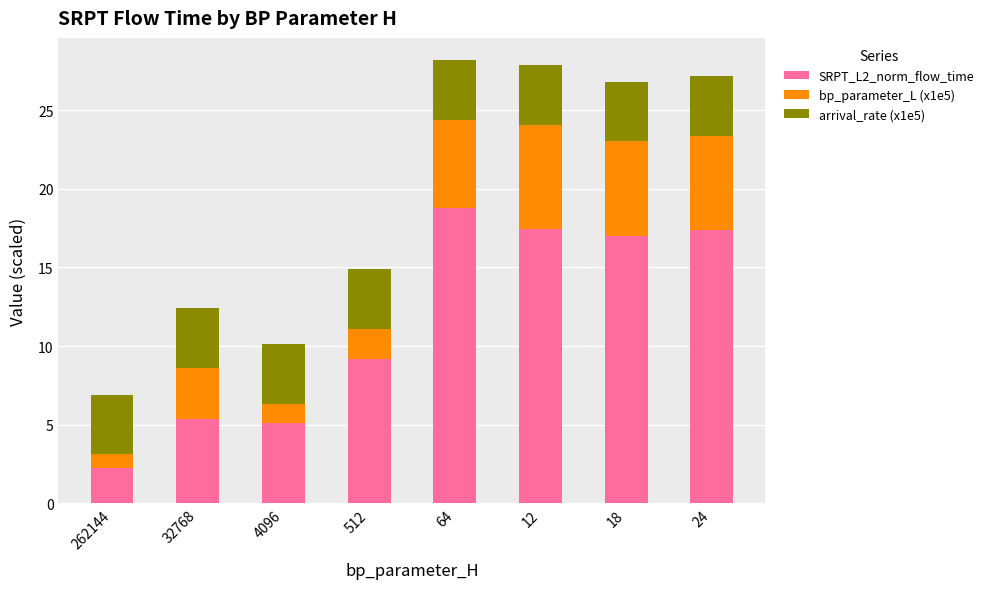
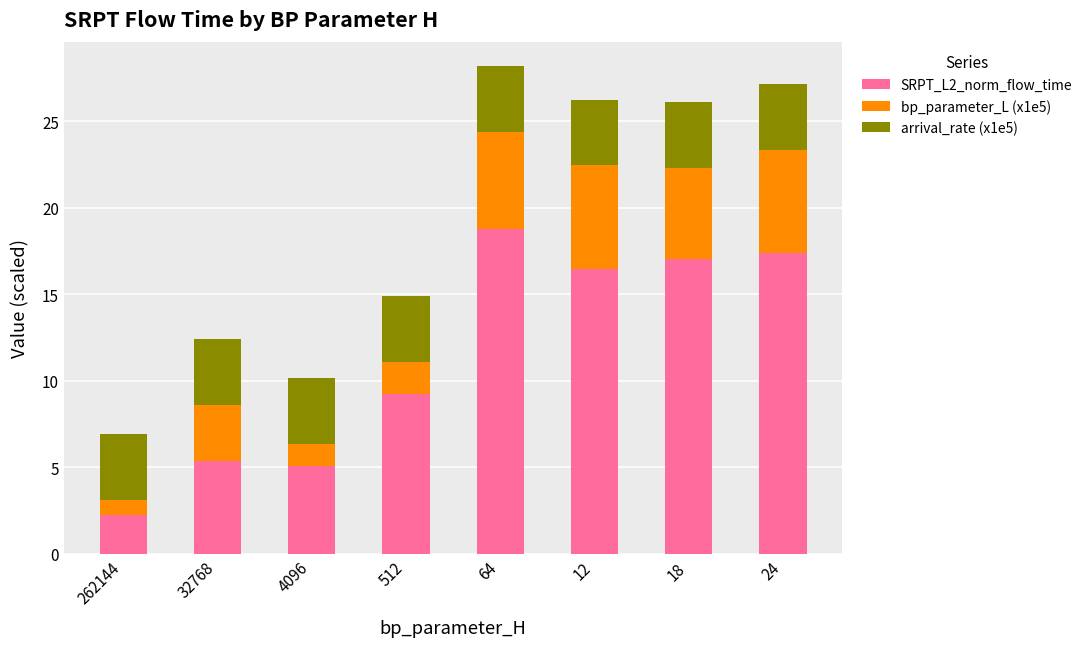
  {
    "SRPT_L2_norm_flow_time": {
      "262144": 2.3,
      "32768": 5.4,
      "4096": 5.1,
      "512": 9.2,
      "64": 18.8,
-     "12": 17.4,
+     "12": 16.4,
      "18": 17.0,
      "24": 17.4
    },
    "bp_parameter_L (x1e5)": {
      "262144": 0.9,
      "32768": 3.2,
      "4096": 1.2,
      "512": 1.9,
      "64": 5.6,
-     "12": 6.6,
-     "18": 6.0,
+     "12": 6.0,
+     "18": 5.3,
      "24": 6.0
    },
    "arrival_rate (x1e5)": {
      "262144": 3.8,
      "32768": 3.8,
      "4096": 3.8,
      "512": 3.8,
      "64": 3.8,
      "12": 3.8,
      "18": 3.8,
      "24": 3.8
    }
  }
